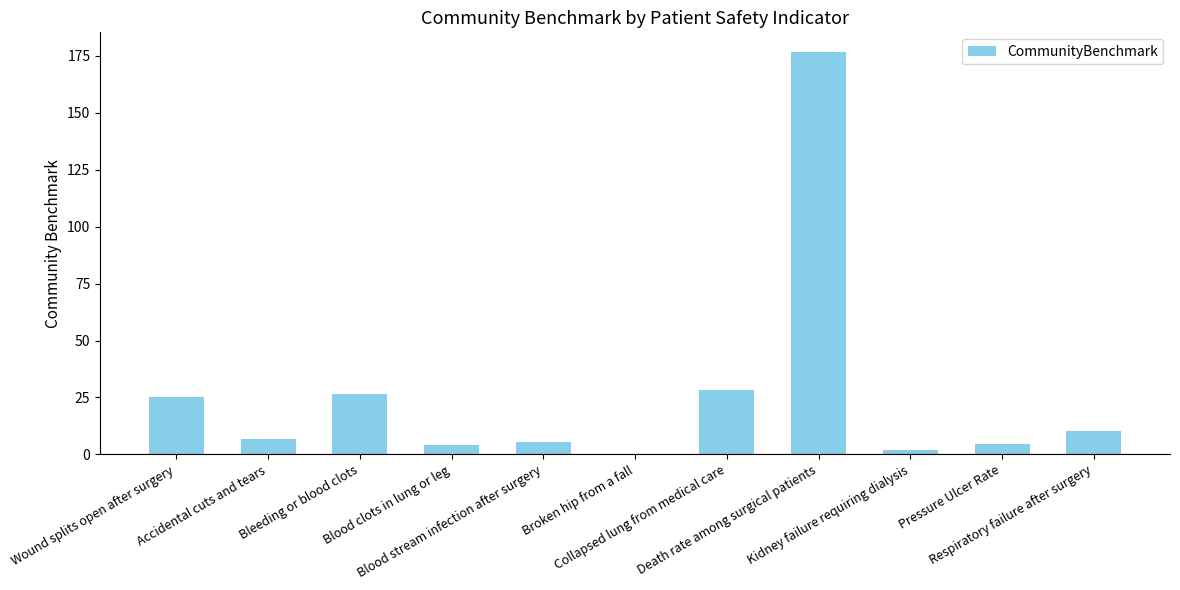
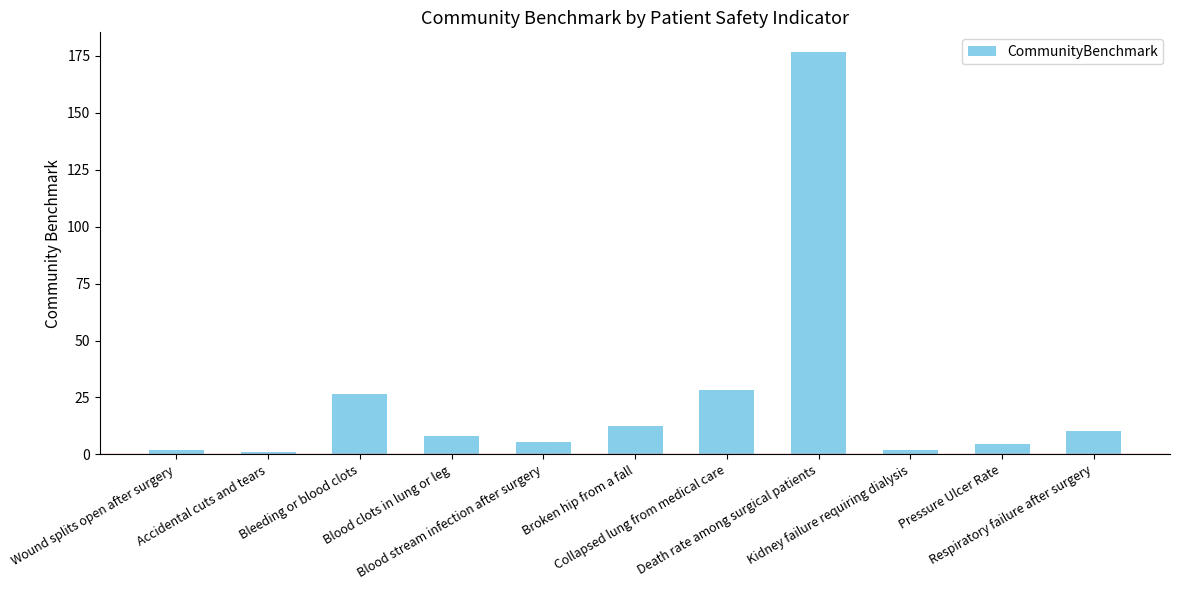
  {
-   "Wound splits open after surgery": 25,
-   "Accidental cuts and tears": 7,
+   "Wound splits open after surgery": 2,
+   "Accidental cuts and tears": 1,
    "Bleeding or blood clots": 26,
-   "Blood clots in lung or leg": 4,
+   "Blood clots in lung or leg": 8,
    "Blood stream infection after surgery": 6,
-   "Broken hip from a fall": 0,
+   "Broken hip from a fall": 13,
    "Collapsed lung from medical care": 28,
    "Death rate among surgical patients": 177,
    "Kidney failure requiring dialysis": 2,
    "Pressure Ulcer Rate": 5,
    "Respiratory failure after surgery": 10
  }
